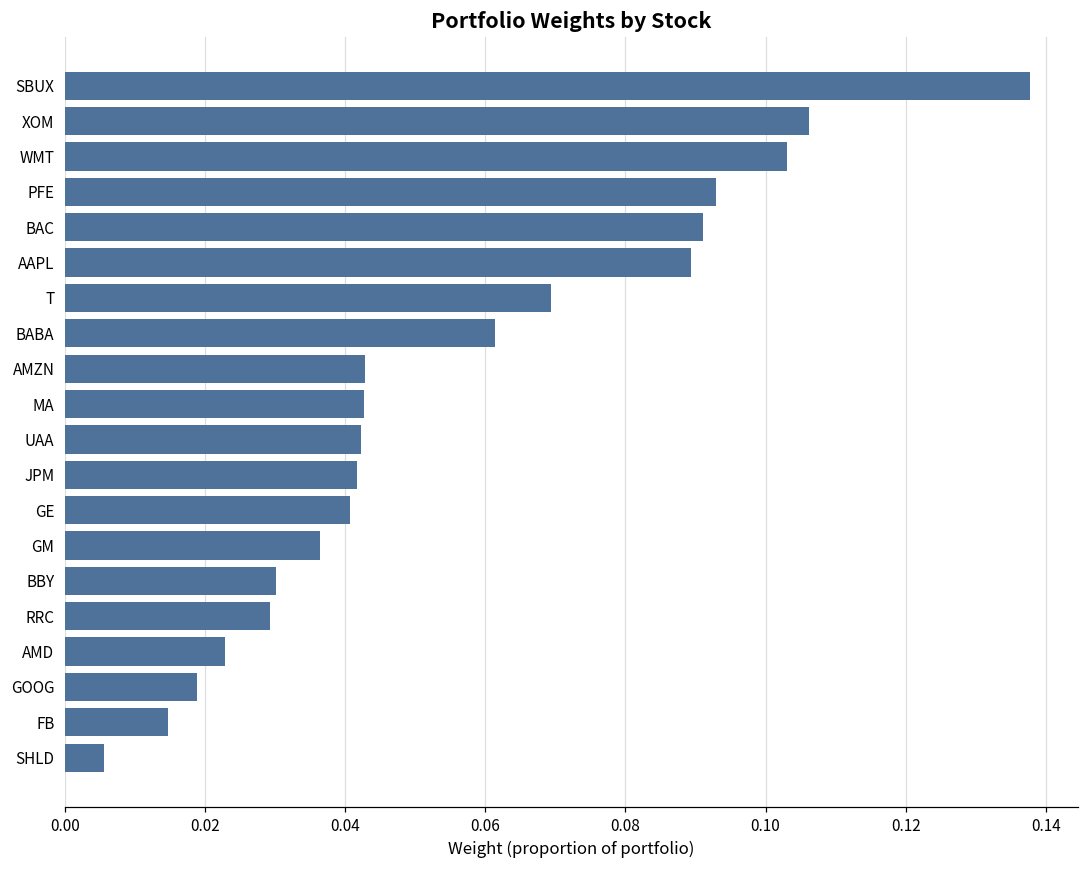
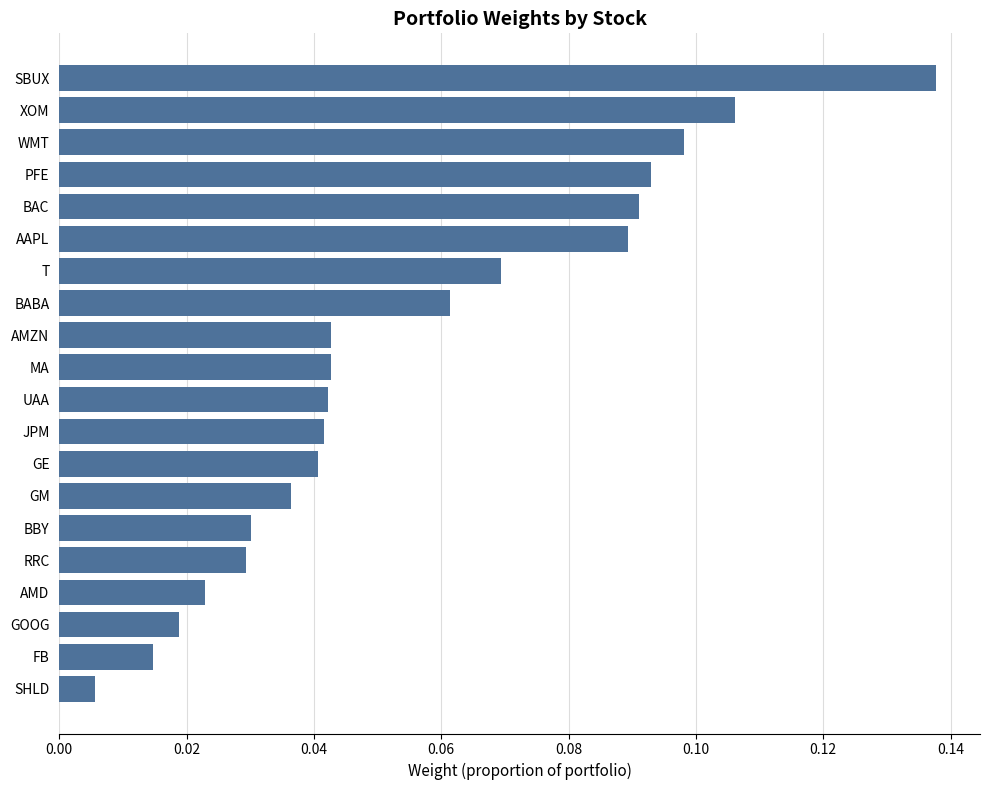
  {
    "SBUX": 0.138,
    "XOM": 0.106,
-   "WMT": 0.103,
+   "WMT": 0.098,
    "PFE": 0.093,
    "BAC": 0.091,
    "AAPL": 0.089,
    "T": 0.069,
    "BABA": 0.061,
    "AMZN": 0.043,
    "MA": 0.043,
    "UAA": 0.042,
    "JPM": 0.042,
    "GE": 0.041,
    "GM": 0.036,
    "BBY": 0.030,
    "RRC": 0.029,
    "AMD": 0.023,
    "GOOG": 0.019,
    "FB": 0.015,
    "SHLD": 0.006
  }
